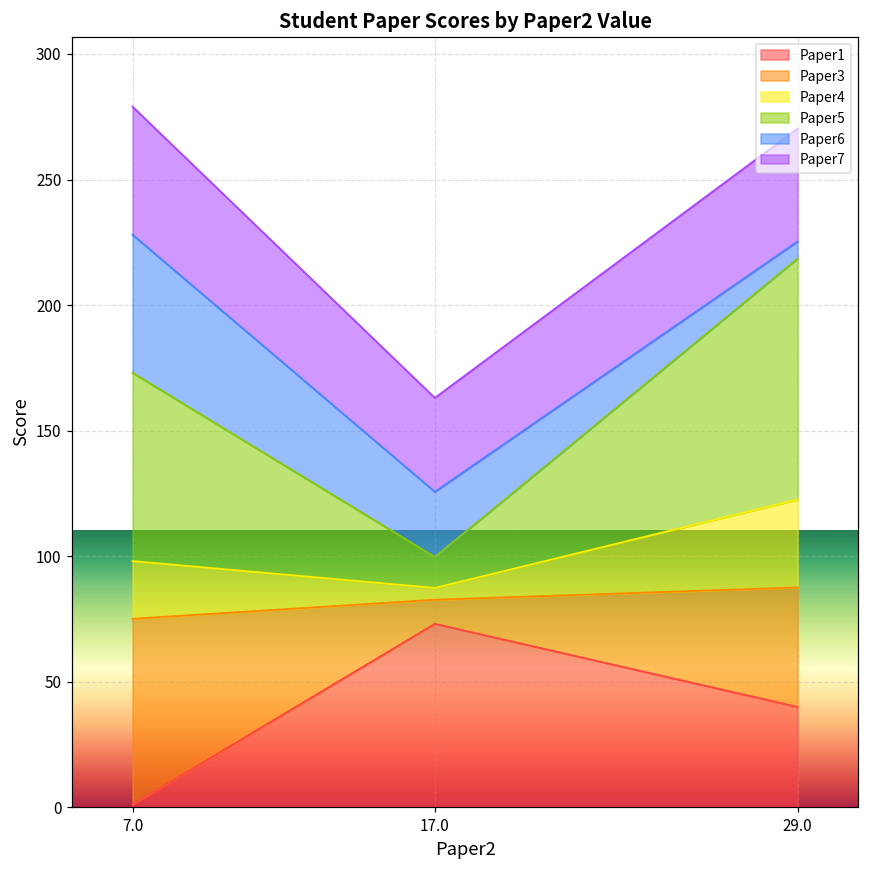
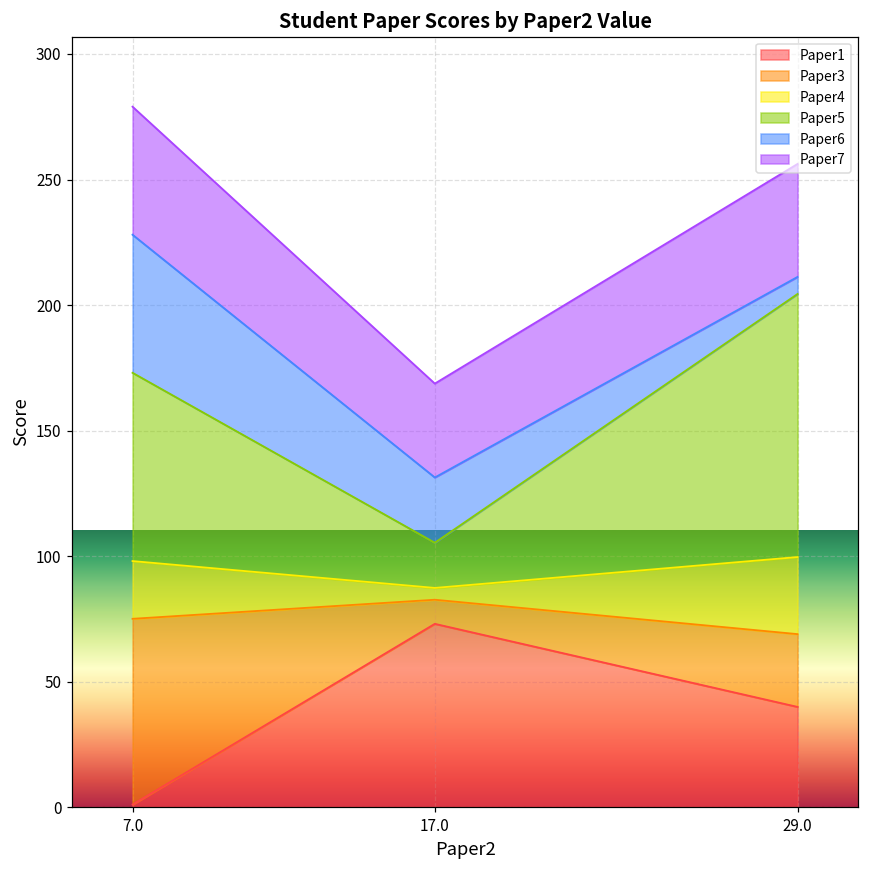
  {
    "Paper1": {
      "7.0": 1,
      "17.0": 73,
      "29.0": 40
    },
    "Paper3": {
      "7.0": 74,
      "17.0": 10,
-     "29.0": 48
+     "29.0": 29
    },
    "Paper4": {
      "7.0": 23,
      "17.0": 5,
-     "29.0": 35
+     "29.0": 31
    },
    "Paper5": {
      "7.0": 75,
-     "17.0": 12,
-     "29.0": 96
+     "17.0": 18,
+     "29.0": 105
    },
    "Paper6": {
      "7.0": 55,
      "17.0": 26,
      "29.0": 7
    },
    "Paper7": {
      "7.0": 51,
      "17.0": 37
    }
  }
